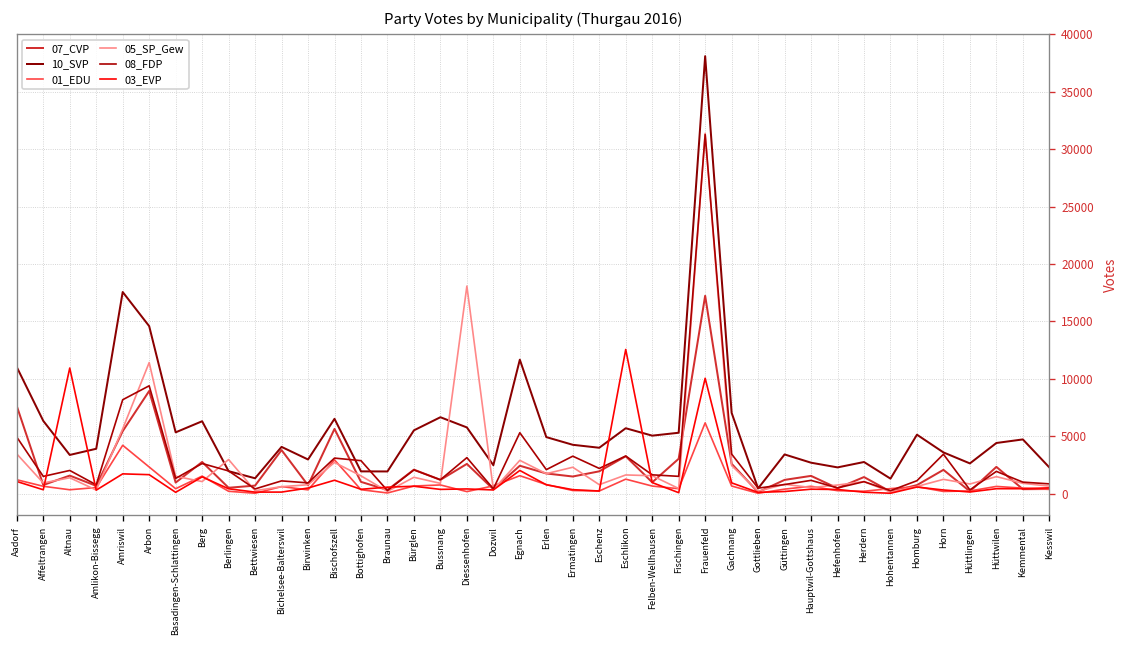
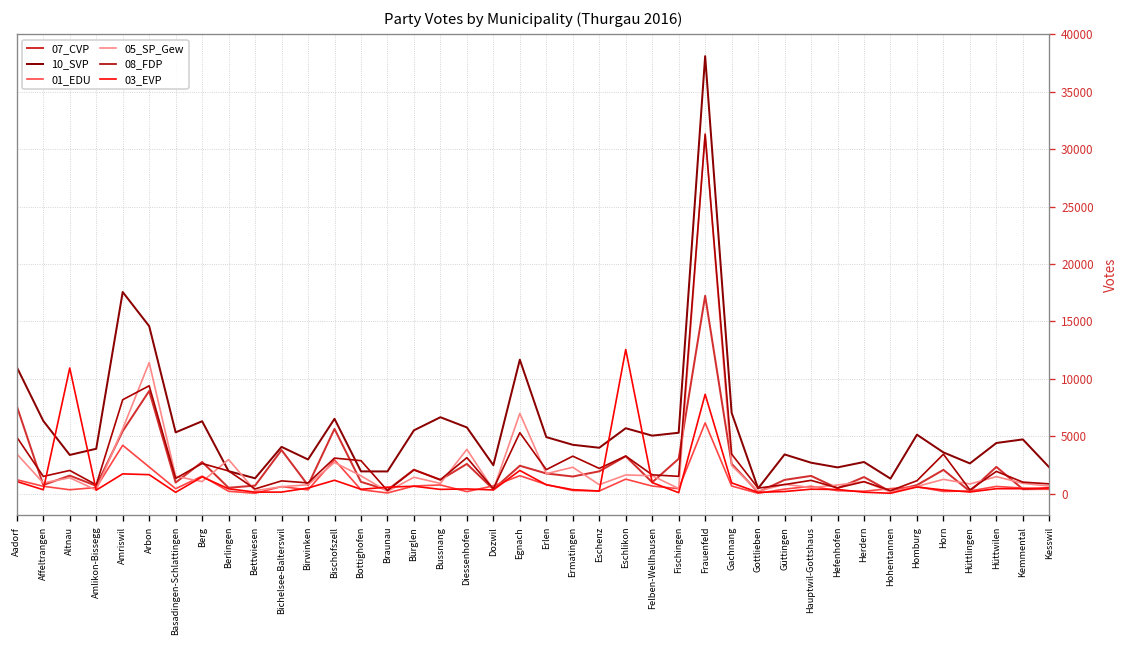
  {
    "05_SP_Gew": {
      "Aadorf": 3000,
      "Arbon": 11000,
      "Berg": 1000,
      "Berlingen": 3000,
      "Bottighofen": 2000,
      "Bürglen": 1000,
-     "Diessenhofen": 18000,
-     "Egnach": 3000,
+     "Diessenhofen": 4000,
+     "Egnach": 7000,
      "Ermatingen": 2000,
      "Eschenz": 1000,
      "Eschlikon": 2000,
      "Horn": 1000,
      "Hüttlingen": 1000,
      "Hüttwilen": 1000
    },
    "03_EVP": {
      "Affeltrangen": 0,
      "Altnau": 11000,
      "Amriswil": 2000,
      "Arbon": 2000,
      "Basadingen-Schlattingen": 0,
      "Bichelsee-Balterswil": 0,
      "Bischofszell": 1000,
      "Bussnang": 0,
      "Egnach": 2000,
      "Eschlikon": 13000,
      "Fischingen": 0,
-     "Frauenfeld": 10000,
+     "Frauenfeld": 9000,
      "Gachnang": 1000
    }
  }
